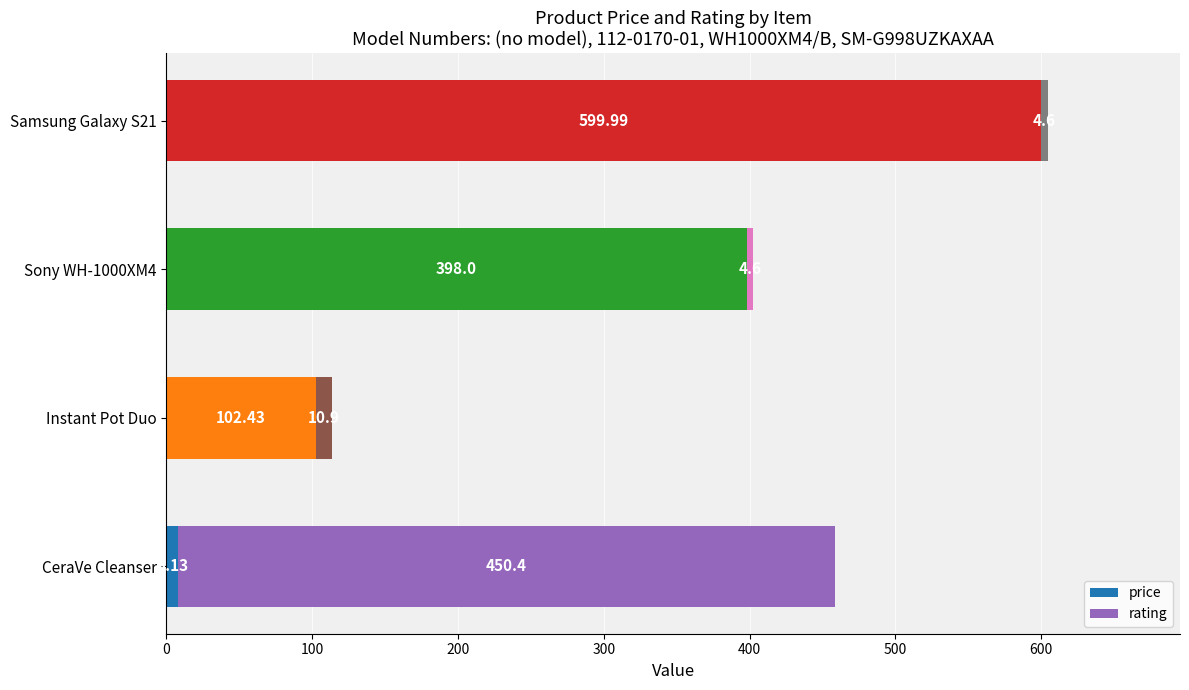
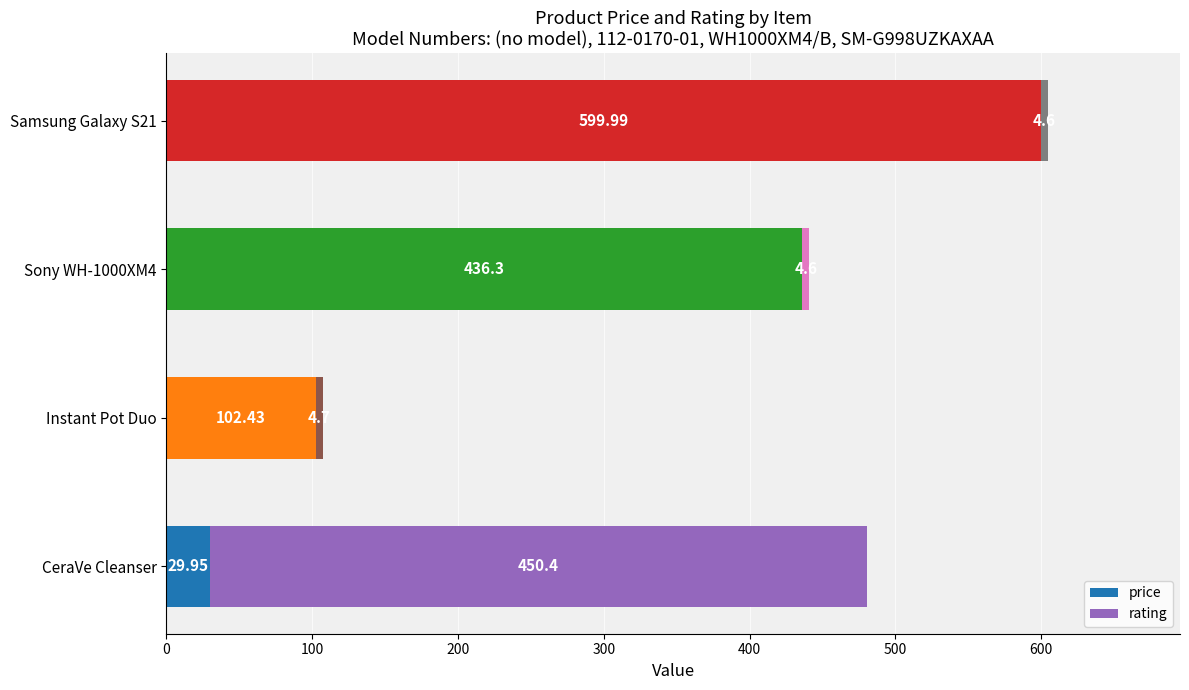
  {
    "price": {
      "Samsung Galaxy S21": 599.99,
-     "Sony WH-1000XM4": 398.0,
+     "Sony WH-1000XM4": 436.3,
      "Instant Pot Duo": 102.43,
-     "CeraVe Cleanser": 8.13
+     "CeraVe Cleanser": 29.95
    },
    "rating": {
      "Samsung Galaxy S21": 4.6,
      "Sony WH-1000XM4": 4.6,
-     "Instant Pot Duo": 10.9,
+     "Instant Pot Duo": 4.7,
      "CeraVe Cleanser": 450.4
    }
  }
